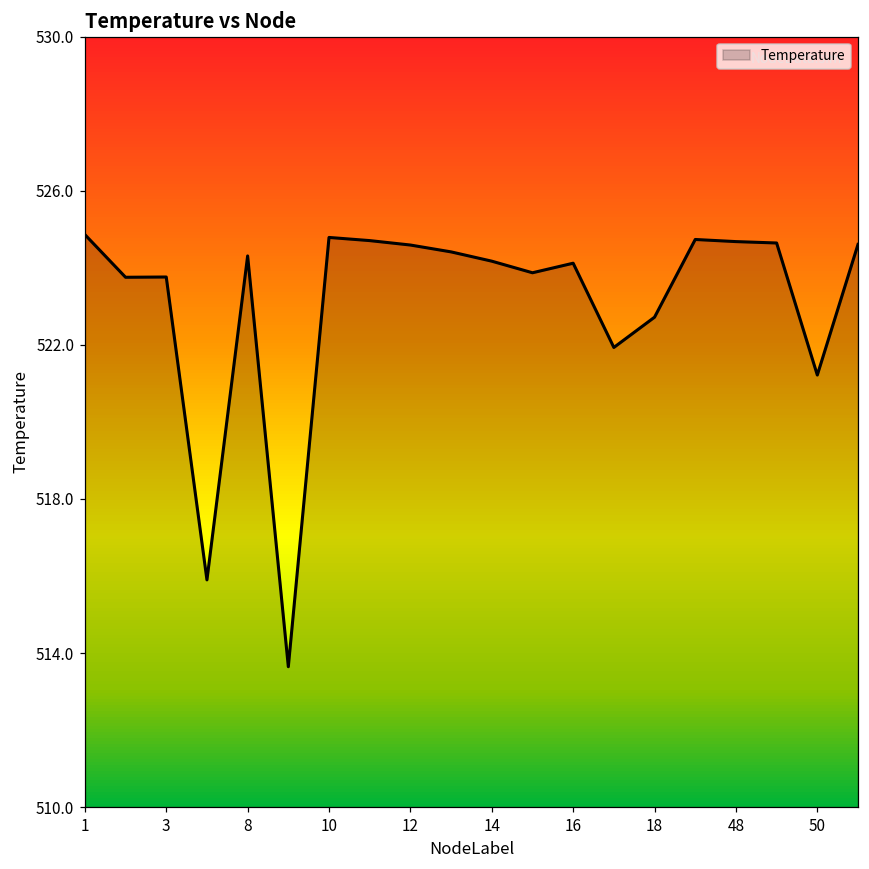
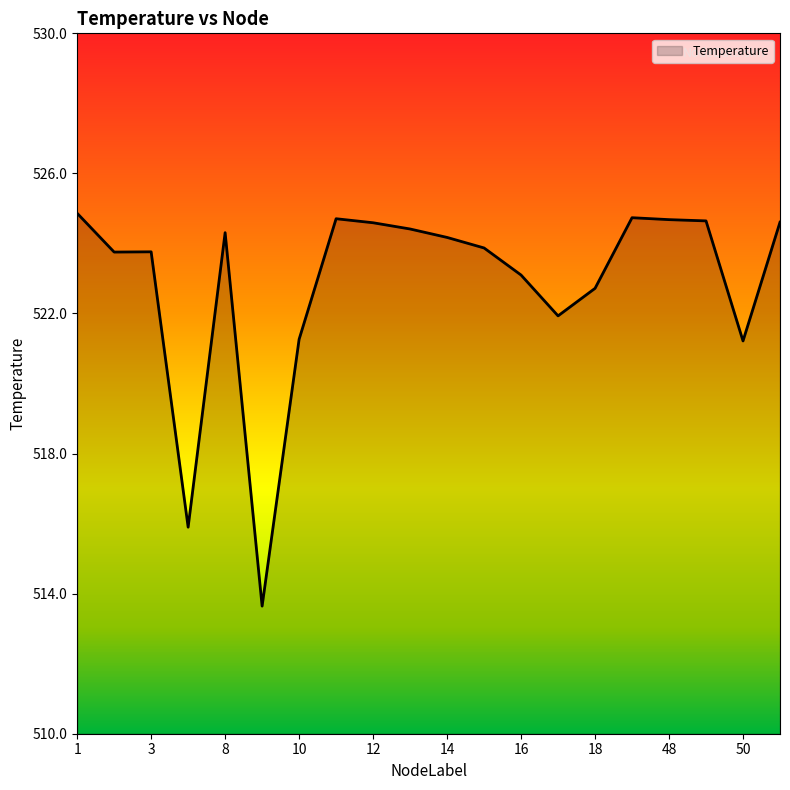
  {
    "8": 524.3,
-   "10": 524.8,
+   "10": 521.3,
    "12": 524.6,
    "14": 524.2,
-   "16": 524.1,
+   "16": 523.1,
    "18": 522.7,
    "48": 524.7,
    "50": 521.2
  }
